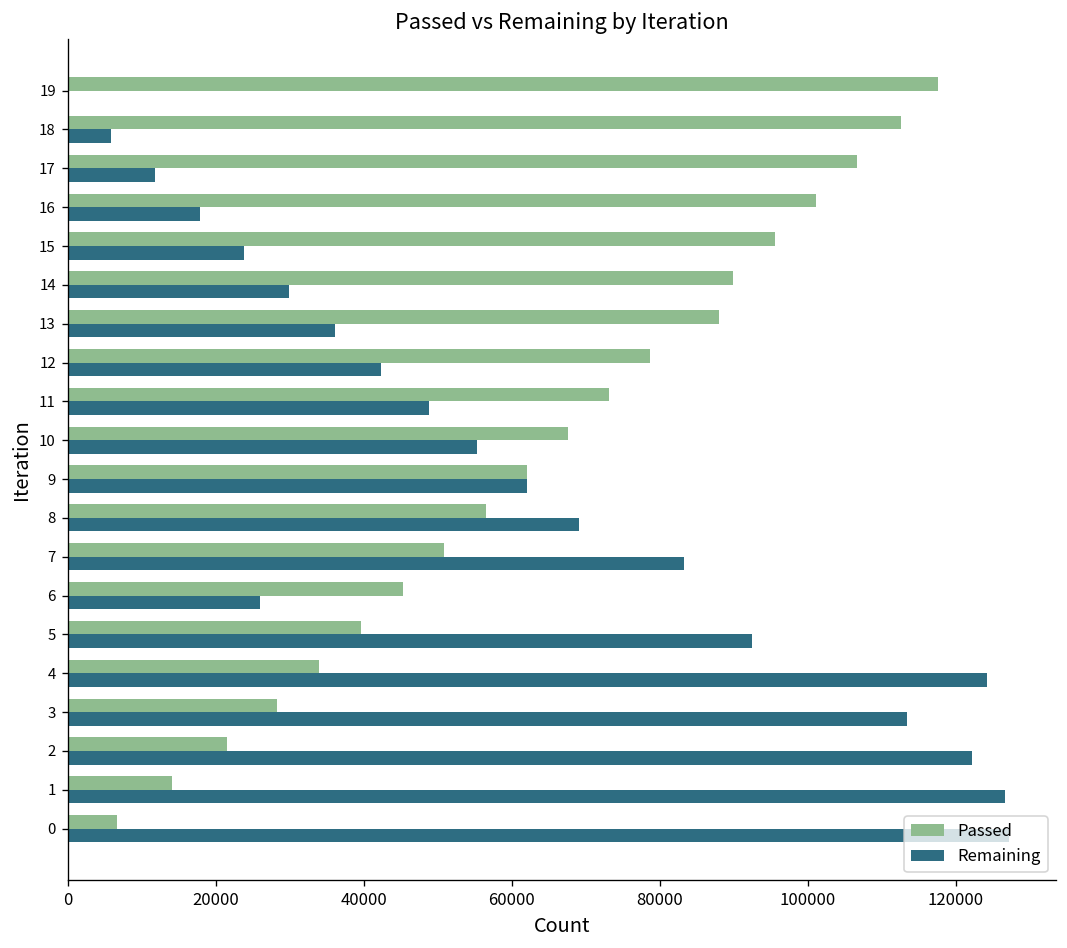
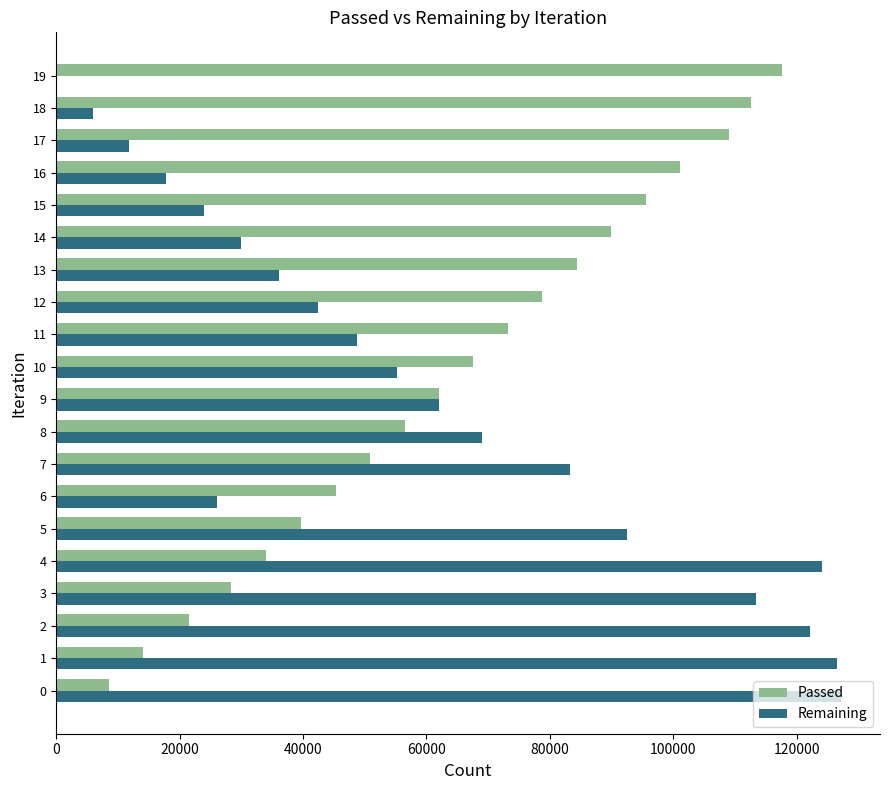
  {
    "Passed": {
      "19": 118000,
      "18": 113000,
-     "17": 107000,
+     "17": 109000,
      "16": 101000,
      "15": 96000,
      "14": 90000,
-     "13": 88000,
+     "13": 84000,
      "12": 79000,
      "11": 73000,
      "10": 68000,
      "9": 62000,
      "8": 56000,
      "7": 51000,
      "6": 45000,
      "5": 40000,
      "4": 34000,
      "3": 28000,
      "2": 22000,
      "1": 14000,
-     "0": 7000
+     "0": 9000
    },
    "Remaining": {
      "19": 0,
      "18": 6000,
      "17": 12000,
      "16": 18000,
      "15": 24000,
      "14": 30000,
      "13": 36000,
      "12": 42000,
      "11": 49000,
      "10": 55000,
      "9": 62000,
      "8": 69000,
      "7": 83000,
      "6": 26000,
      "5": 92000,
      "4": 124000,
      "3": 113000,
      "2": 122000,
      "1": 127000
    }
  }
